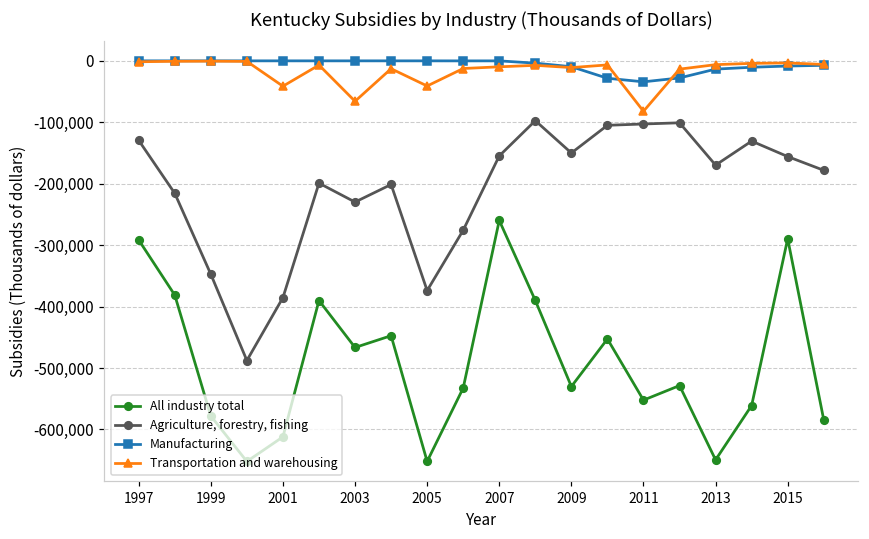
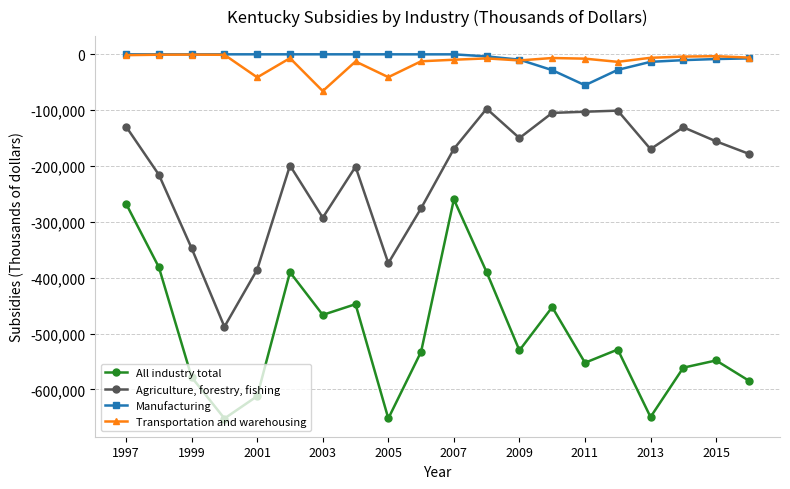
  {
    "All industry total": {
-     "1997": "-290,000",
+     "1997": "-270,000",
      "2003": "-470,000",
      "2005": "-650,000",
      "2007": "-260,000",
      "2009": "-530,000",
      "2011": "-550,000",
      "2013": "-650,000",
-     "2015": "-290,000"
+     "2015": "-550,000"
    },
    "Agriculture, forestry, fishing": {
      "1997": "-130,000",
      "1999": "-350,000",
      "2001": "-390,000",
-     "2003": "-230,000",
+     "2003": "-290,000",
      "2005": "-370,000",
-     "2007": "-150,000",
+     "2007": "-170,000",
      "2009": "-150,000",
      "2011": "-100,000",
      "2013": "-170,000",
      "2015": "-160,000"
    },
    "Manufacturing": {
      "2001": "0",
      "2003": "0",
      "2005": "0",
      "2007": "0",
-     "2011": "-30,000",
+     "2011": "-60,000",
      "2013": "-10,000",
      "2015": "-10,000"
    },
    "Transportation and warehousing": {
      "2001": "-40,000",
      "2003": "-70,000",
      "2005": "-40,000",
      "2007": "-10,000",
-     "2011": "-80,000",
+     "2011": "-10,000",
      "2013": "-10,000",
      "2015": "0"
    }
  }
